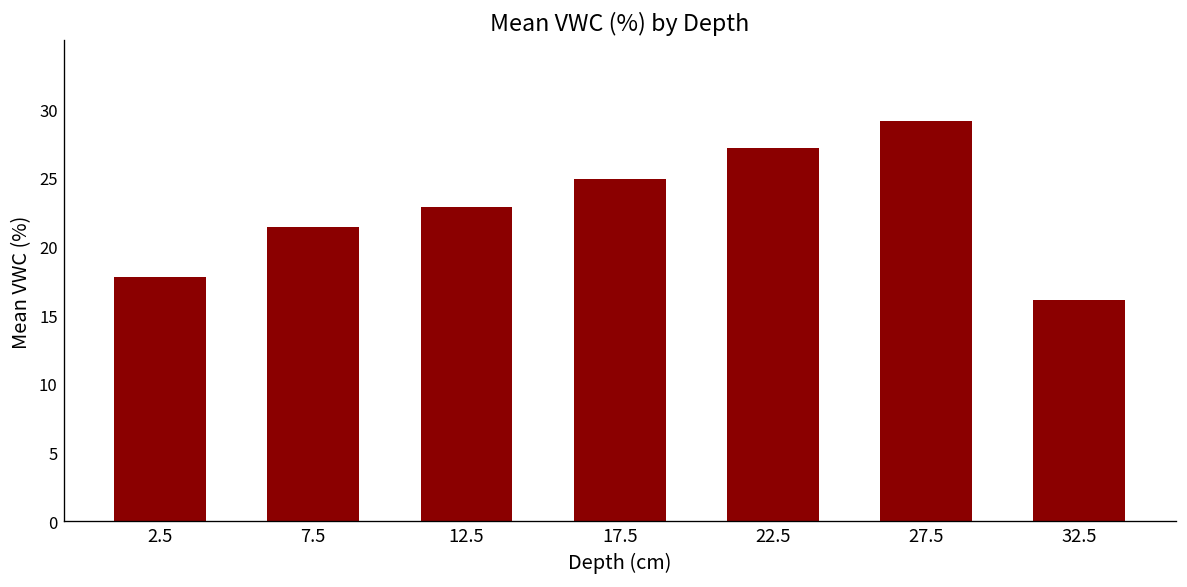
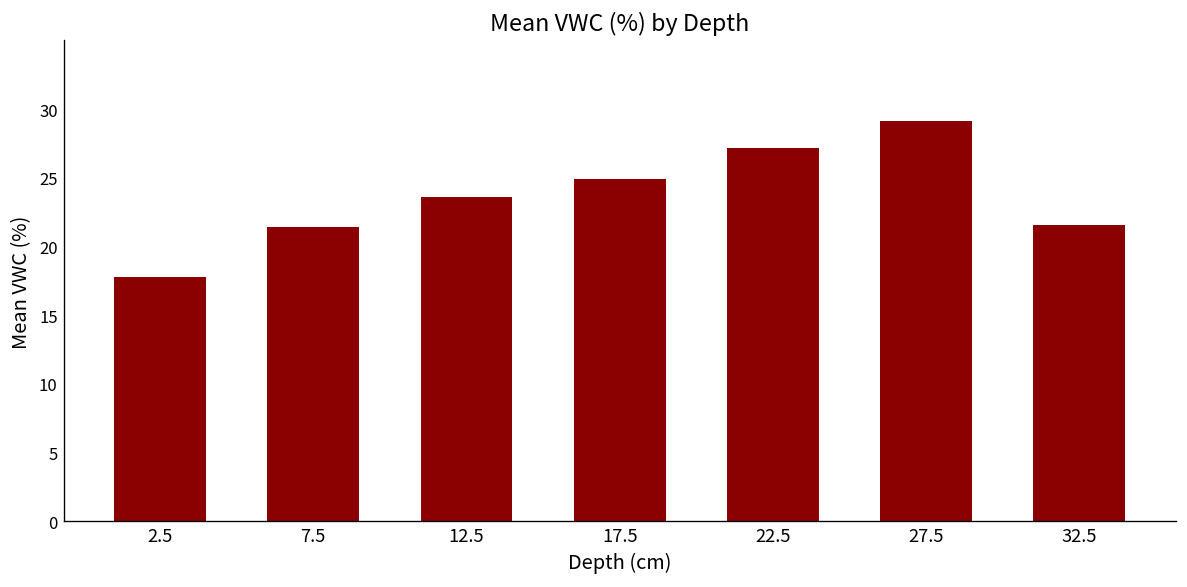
  {
    "2.5": 17.8,
    "7.5": 21.4,
-   "12.5": 22.9,
+   "12.5": 23.6,
    "17.5": 24.9,
    "22.5": 27.2,
    "27.5": 29.2,
-   "32.5": 16.1
+   "32.5": 21.6
  }
